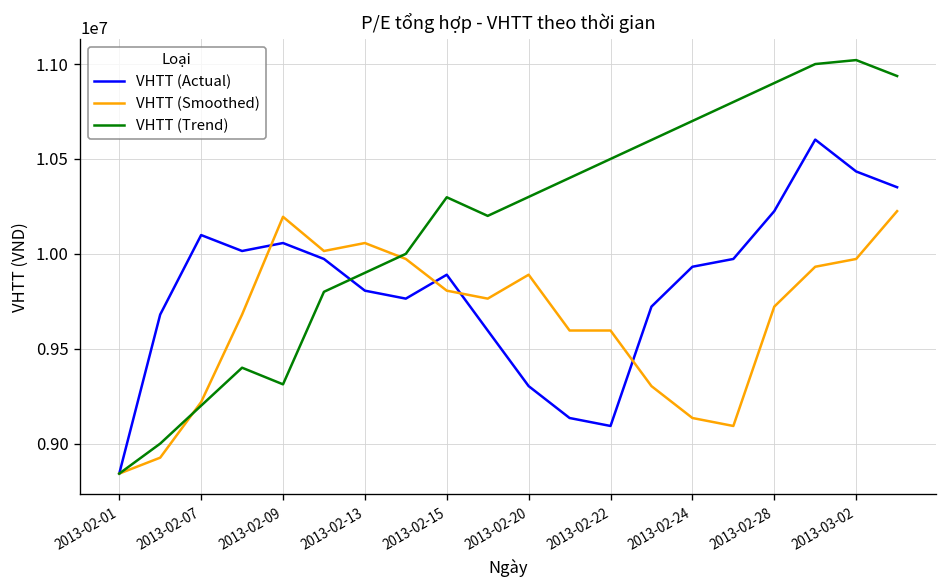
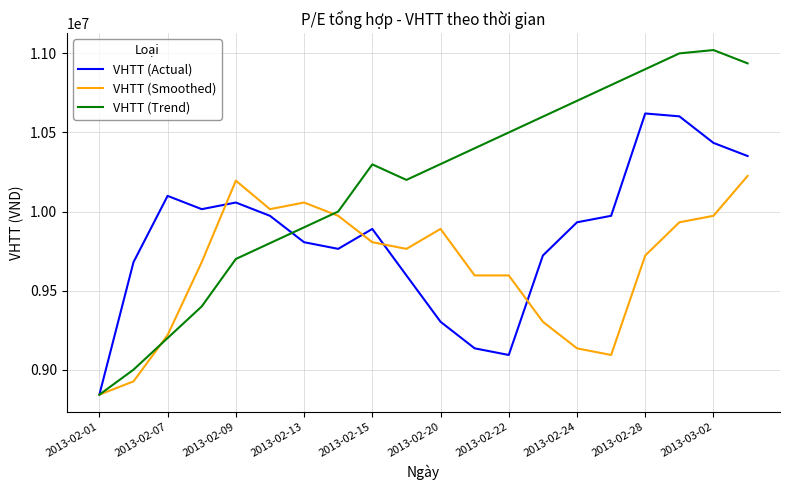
  {
    "VHTT (Actual)": {
      "2013-02-07": 10100000,
      "2013-02-09": 10060000,
      "2013-02-13": 9810000,
      "2013-02-15": 9890000,
      "2013-02-20": 9300000,
      "2013-02-22": 9090000,
      "2013-02-24": 9930000,
-     "2013-02-28": 10230000,
+     "2013-02-28": 10620000,
      "2013-03-02": 10430000
    },
    "VHTT (Smoothed)": {
      "2013-02-07": 9220000,
      "2013-02-09": 10200000,
      "2013-02-13": 10060000,
      "2013-02-15": 9810000,
      "2013-02-20": 9890000,
      "2013-02-22": 9600000,
      "2013-02-24": 9140000,
      "2013-02-28": 9720000,
      "2013-03-02": 9970000
    },
    "VHTT (Trend)": {
      "2013-02-07": 9200000,
-     "2013-02-09": 9310000,
+     "2013-02-09": 9700000,
      "2013-02-13": 9900000,
      "2013-02-15": 10300000,
      "2013-02-20": 10300000,
      "2013-02-22": 10500000,
      "2013-02-24": 10700000,
      "2013-02-28": 10900000,
      "2013-03-02": 11020000
    }
  }
